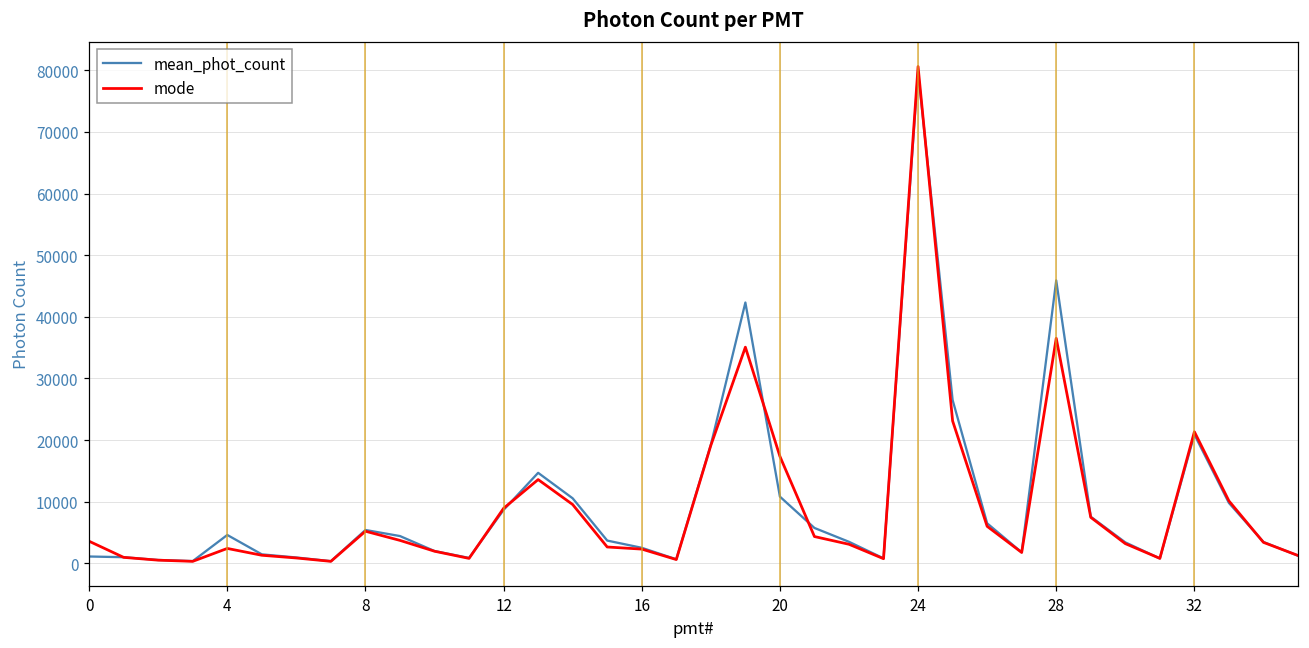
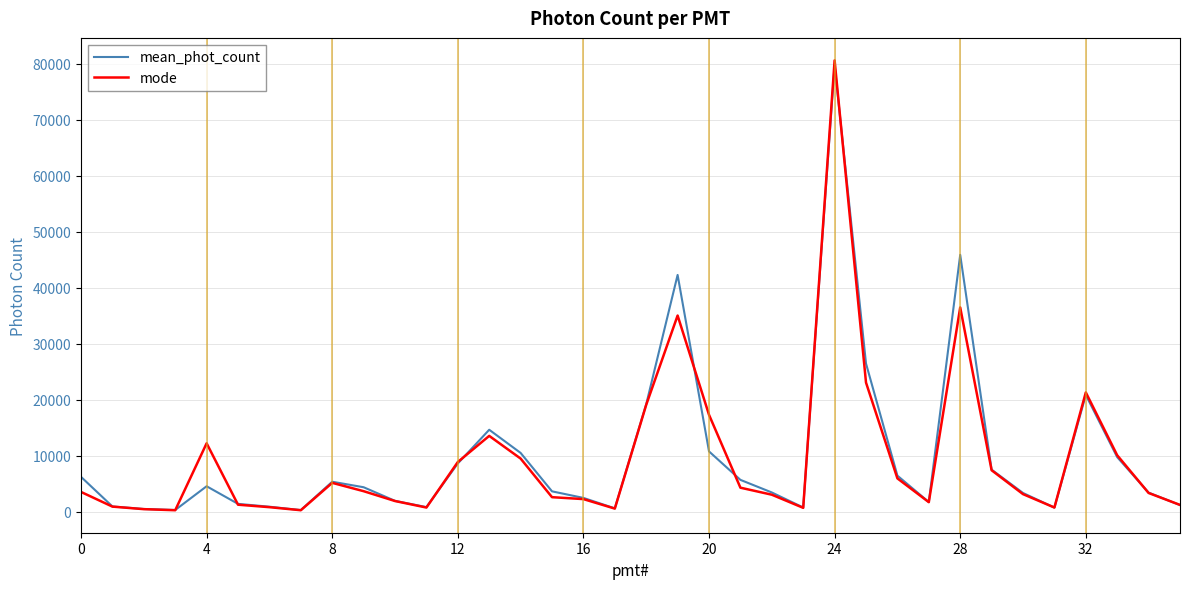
  {
    "mean_phot_count": {
-     "0": 1000,
+     "0": 6000,
      "4": 5000,
      "20": 11000,
      "24": 80000,
      "28": 46000
    },
    "mode": {
      "0": 4000,
-     "4": 2000,
+     "4": 12000,
      "20": 17000,
      "24": 81000,
      "28": 37000
    }
  }
